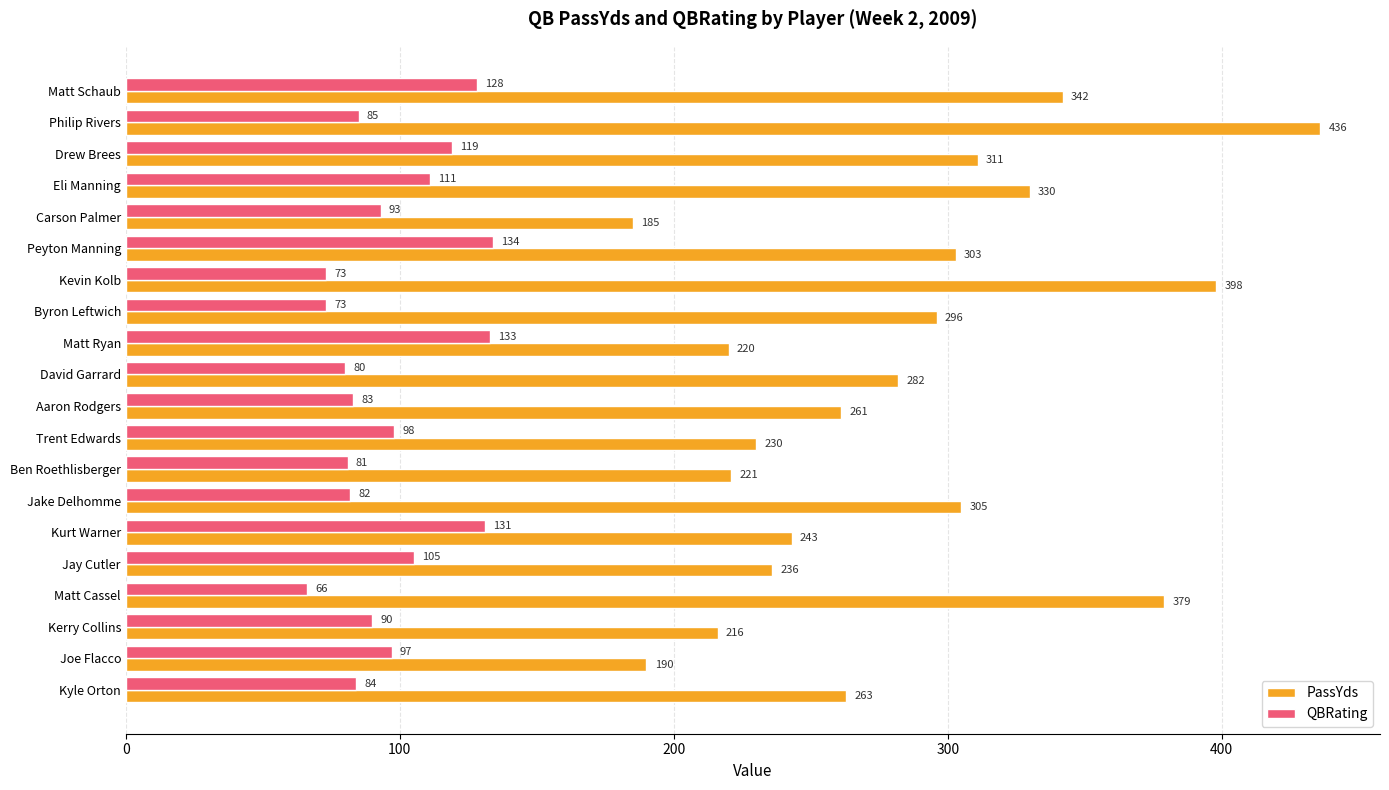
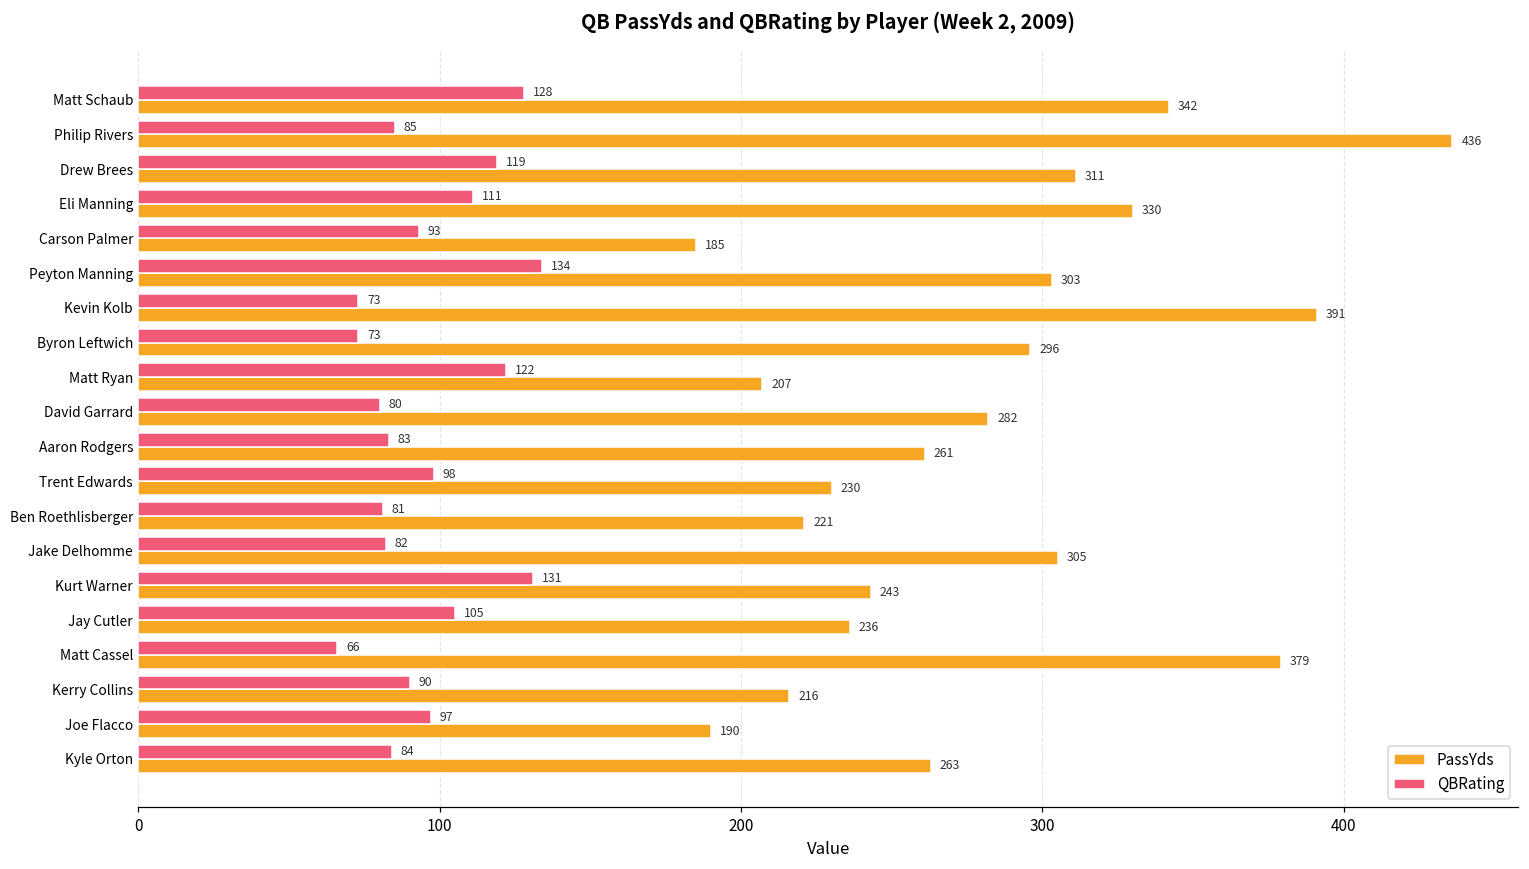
  {
    "PassYds": {
      "Matt Schaub": 342,
      "Philip Rivers": 436,
      "Drew Brees": 311,
      "Eli Manning": 330,
      "Carson Palmer": 185,
      "Peyton Manning": 303,
-     "Kevin Kolb": 398,
+     "Kevin Kolb": 391,
      "Byron Leftwich": 296,
-     "Matt Ryan": 220,
+     "Matt Ryan": 207,
      "David Garrard": 282,
      "Aaron Rodgers": 261,
      "Trent Edwards": 230,
      "Ben Roethlisberger": 221,
      "Jake Delhomme": 305,
      "Kurt Warner": 243,
      "Jay Cutler": 236,
      "Matt Cassel": 379,
      "Kerry Collins": 216,
      "Joe Flacco": 190,
      "Kyle Orton": 263
    },
    "QBRating": {
      "Matt Schaub": 128,
      "Philip Rivers": 85,
      "Drew Brees": 119,
      "Eli Manning": 111,
      "Carson Palmer": 93,
      "Peyton Manning": 134,
      "Kevin Kolb": 73,
      "Byron Leftwich": 73,
-     "Matt Ryan": 133,
+     "Matt Ryan": 122,
      "David Garrard": 80,
      "Aaron Rodgers": 83,
      "Trent Edwards": 98,
      "Ben Roethlisberger": 81,
      "Jake Delhomme": 82,
      "Kurt Warner": 131,
      "Jay Cutler": 105,
      "Matt Cassel": 66,
      "Kerry Collins": 90,
      "Joe Flacco": 97,
      "Kyle Orton": 84
    }
  }
